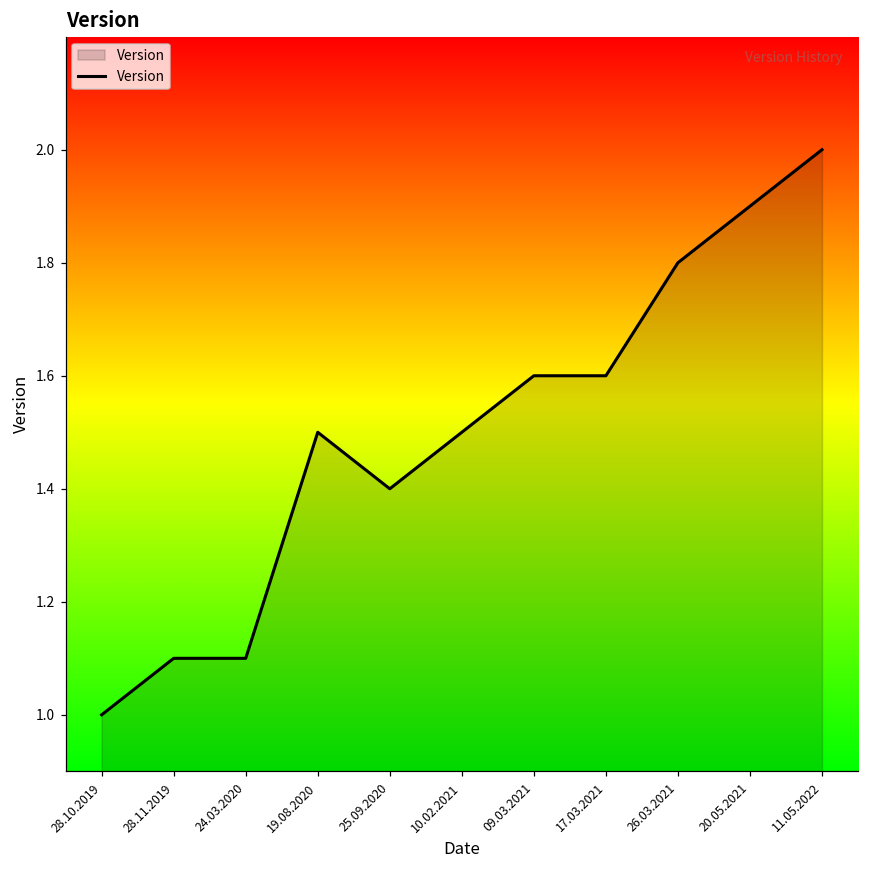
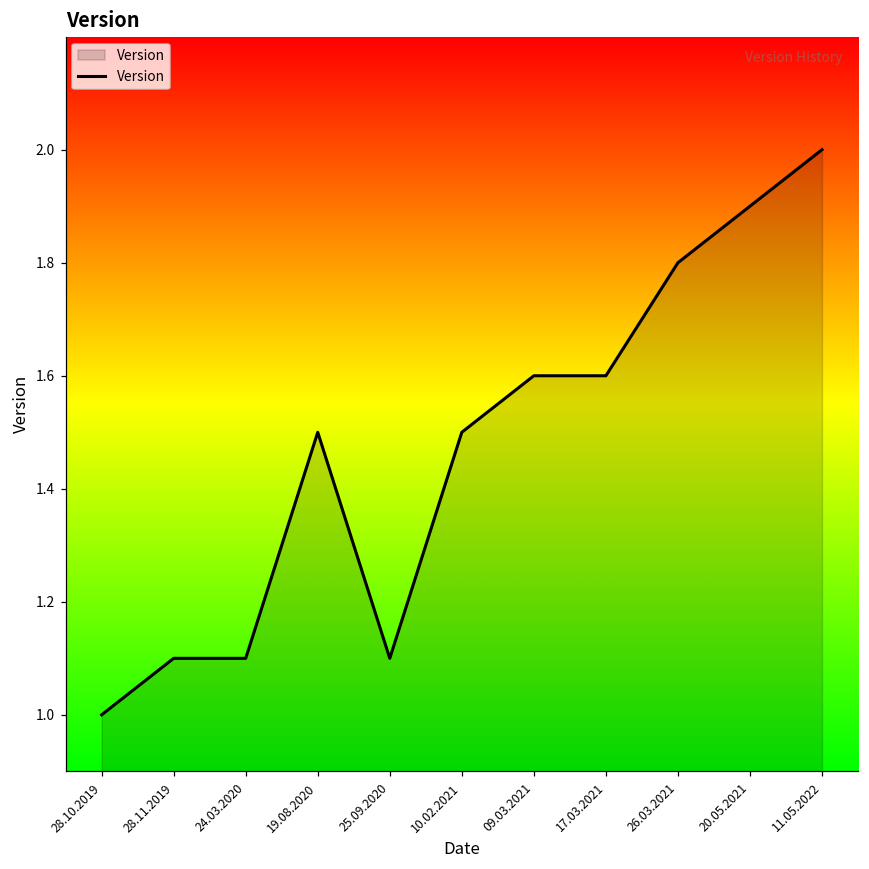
  {
    "28.10.2019": 1.0,
    "28.11.2019": 1.1,
    "24.03.2020": 1.1,
    "19.08.2020": 1.5,
-   "25.09.2020": 1.4,
+   "25.09.2020": 1.1,
    "10.02.2021": 1.5,
    "09.03.2021": 1.6,
    "17.03.2021": 1.6,
    "26.03.2021": 1.8,
    "20.05.2021": 1.9,
    "11.05.2022": 2.0
  }
